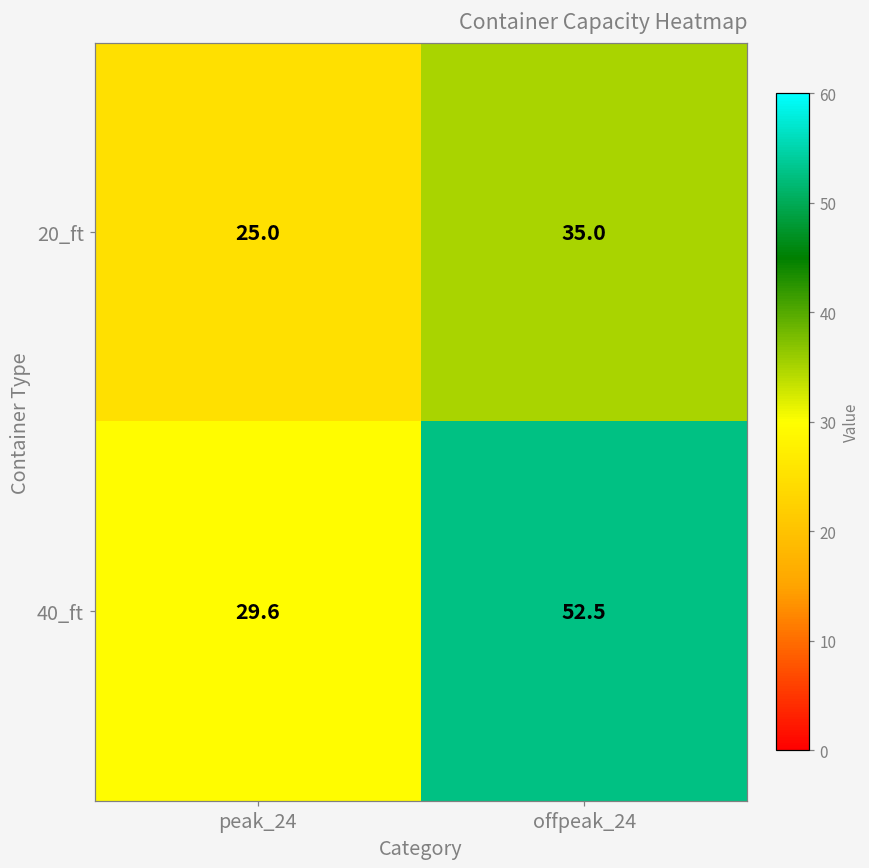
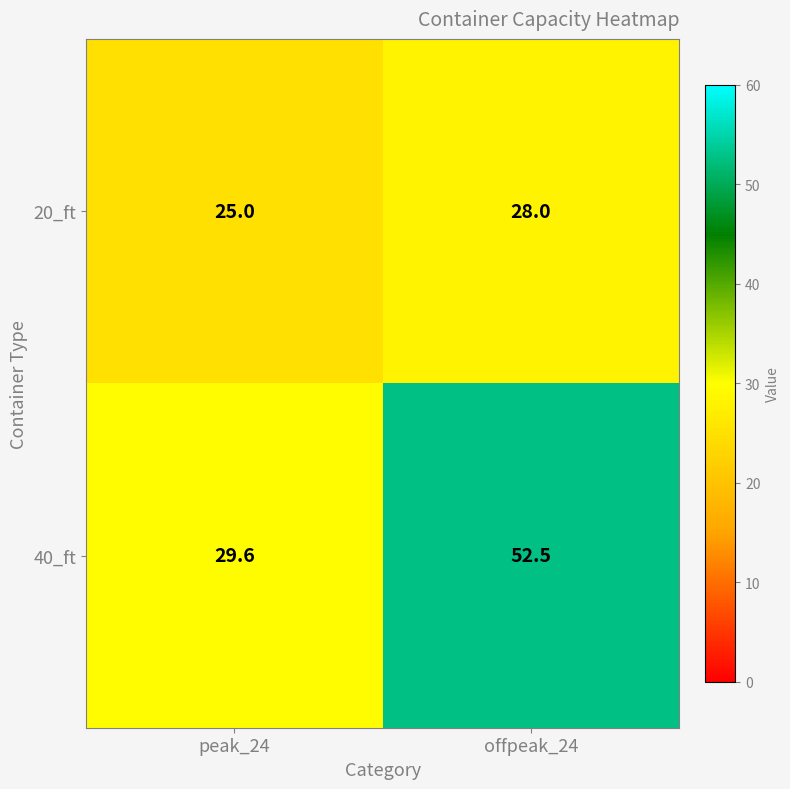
  {
    "20_ft": {
      "peak_24": 25.0,
-     "offpeak_24": 35.0
+     "offpeak_24": 28.0
    },
    "40_ft": {
      "peak_24": 29.6,
      "offpeak_24": 52.5
    }
  }
